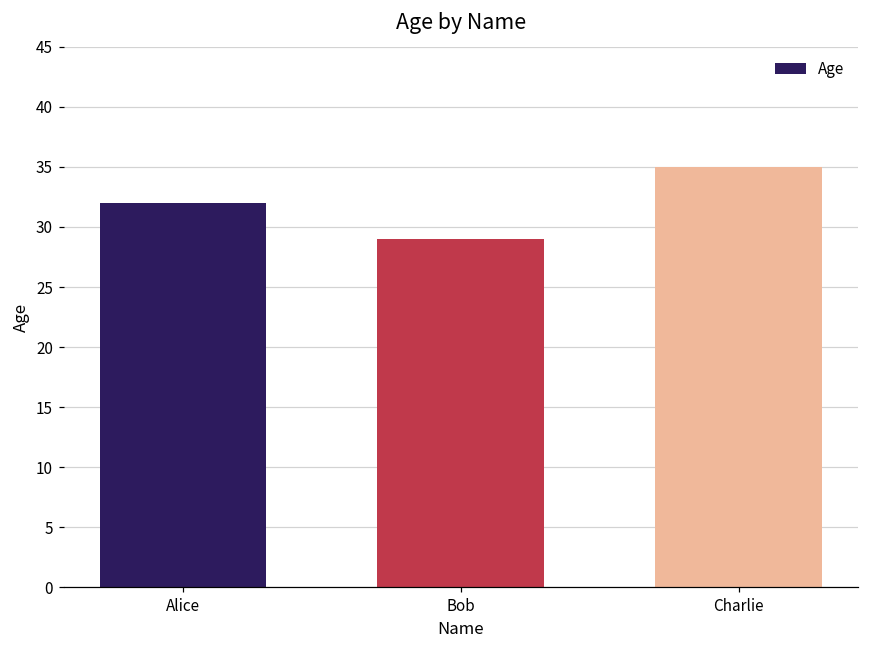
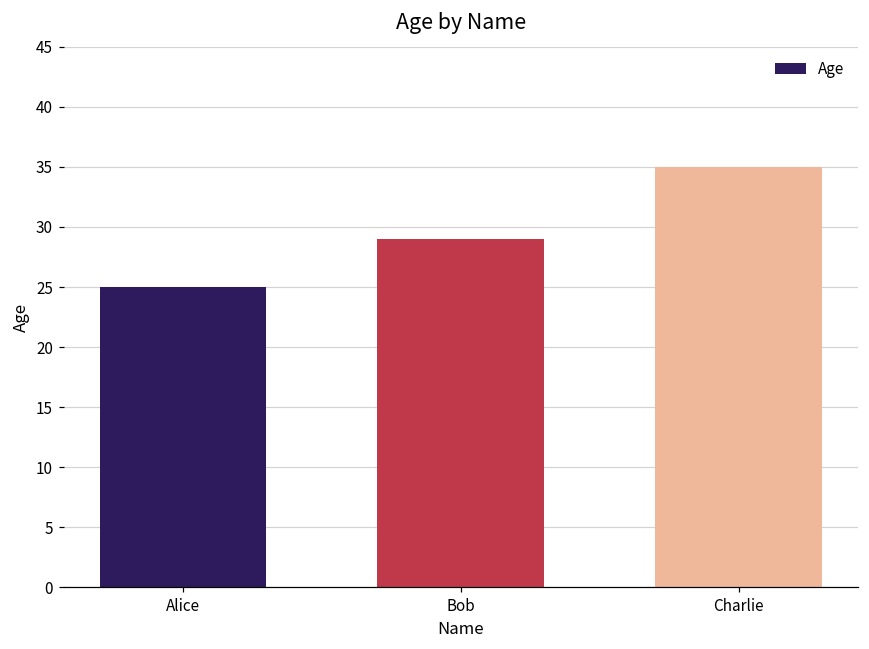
  {
-   "Alice": 32,
+   "Alice": 25,
    "Bob": 29,
    "Charlie": 35
  }
